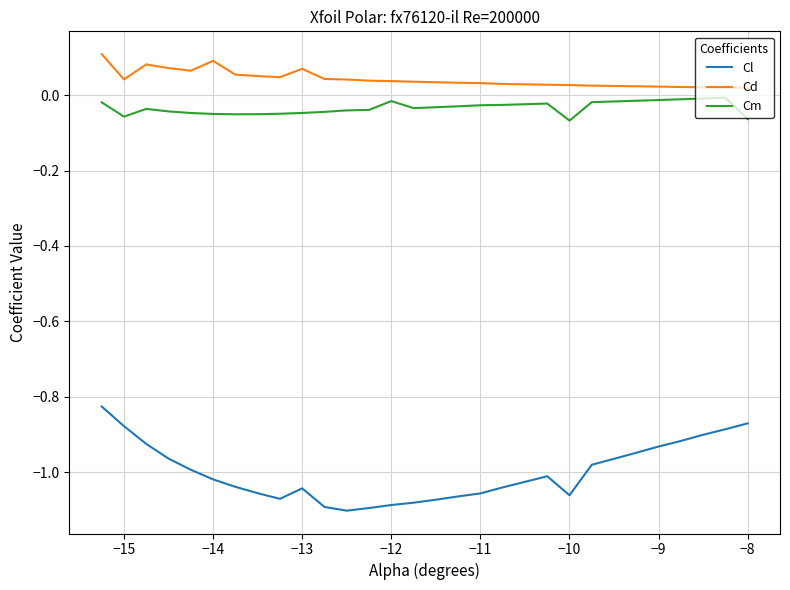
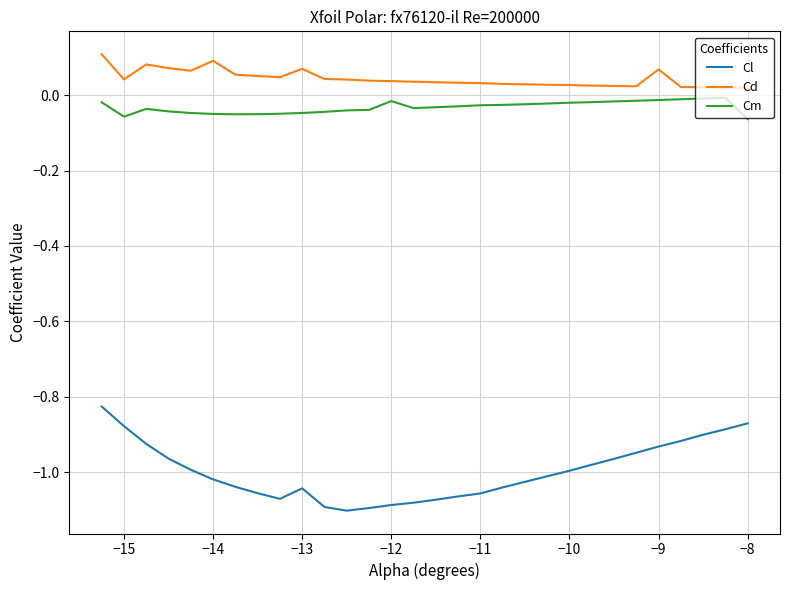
  {
    "Cl": {
      "−15": -0.88,
      "−14": -1.02,
      "−13": -1.04,
      "−12": -1.09,
      "−11": -1.06,
-     "−10": -1.06,
+     "−10": -1.00,
      "−9": -0.93,
      "−8": -0.87
    },
    "Cd": {
      "−15": 0.04,
      "−14": 0.09,
      "−13": 0.07,
      "−12": 0.04,
      "−11": 0.03,
      "−10": 0.03,
-     "−9": 0.02
+     "−9": 0.07
    },
    "Cm": {
      "−15": -0.06,
      "−14": -0.05,
      "−13": -0.05,
      "−12": -0.02,
      "−11": -0.03,
-     "−10": -0.07,
+     "−10": -0.02,
      "−9": -0.01,
      "−8": -0.06
    }
  }
